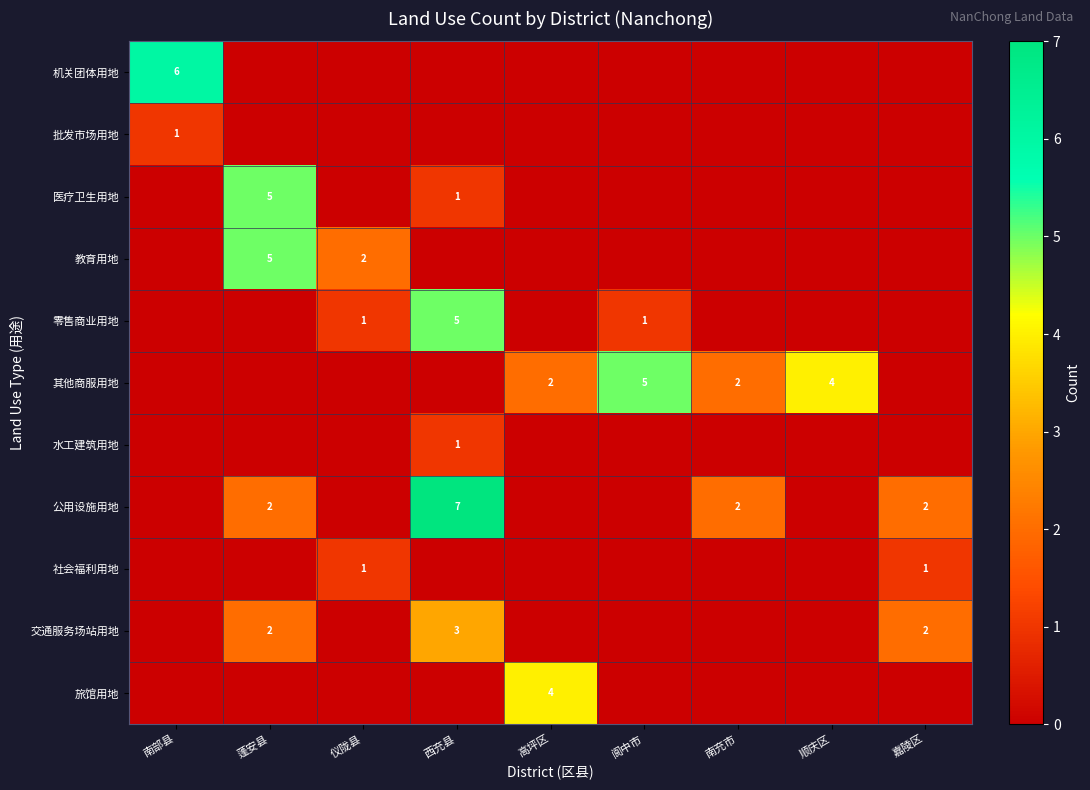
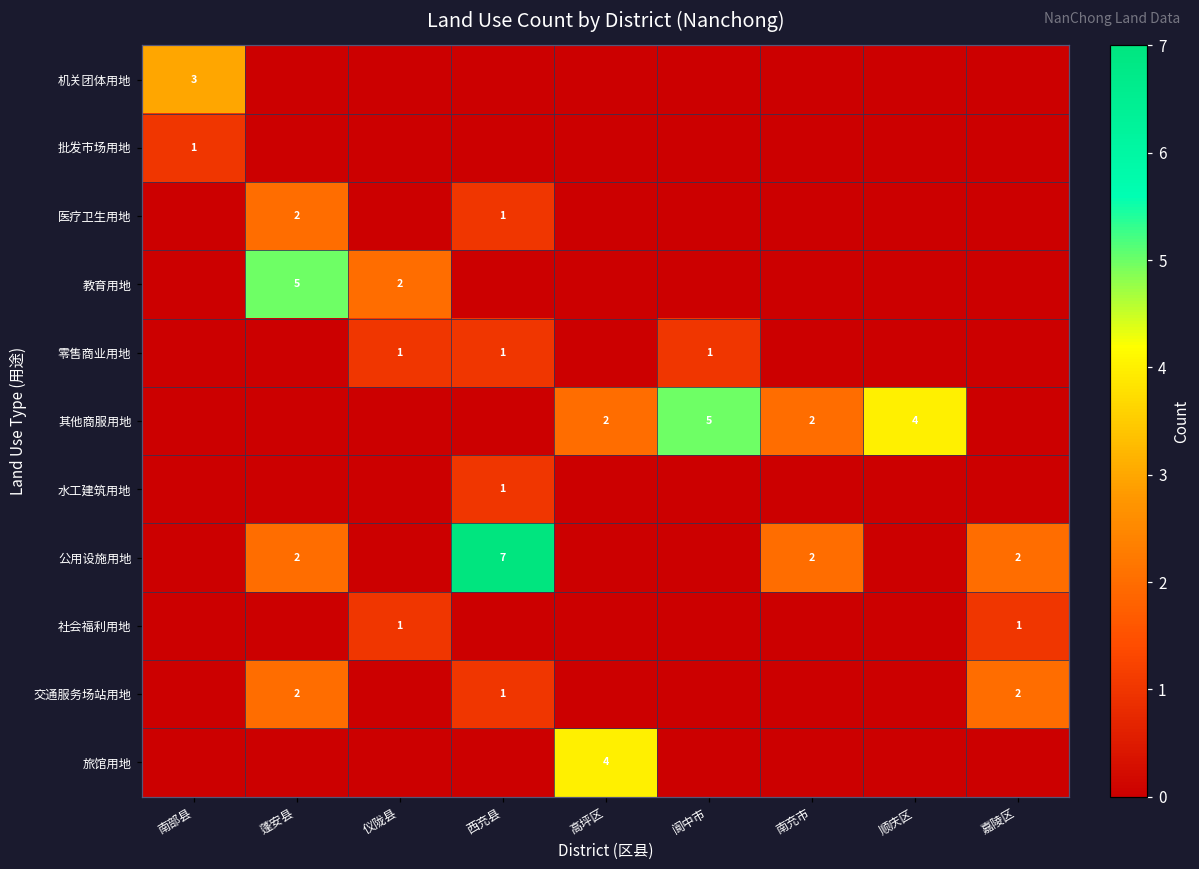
  {
    "机关团体用地": {
-     "南部县": 6
+     "南部县": 3
    },
    "批发市场用地": {
      "南部县": 1
    },
    "医疗卫生用地": {
-     "蓬安县": 5,
+     "蓬安县": 2,
      "西充县": 1
    },
    "教育用地": {
      "蓬安县": 5,
      "仪陇县": 2
    },
    "零售商业用地": {
      "仪陇县": 1,
-     "西充县": 5,
+     "西充县": 1,
      "阆中市": 1
    },
    "其他商服用地": {
      "高坪区": 2,
      "阆中市": 5,
      "南充市": 2,
      "顺庆区": 4
    },
    "水工建筑用地": {
      "西充县": 1
    },
    "公用设施用地": {
      "蓬安县": 2,
      "西充县": 7,
      "南充市": 2,
      "嘉陵区": 2
    },
    "社会福利用地": {
      "仪陇县": 1,
      "嘉陵区": 1
    },
    "交通服务场站用地": {
      "蓬安县": 2,
-     "西充县": 3,
+     "西充县": 1,
      "嘉陵区": 2
    },
    "旅馆用地": {
      "高坪区": 4
    }
  }
